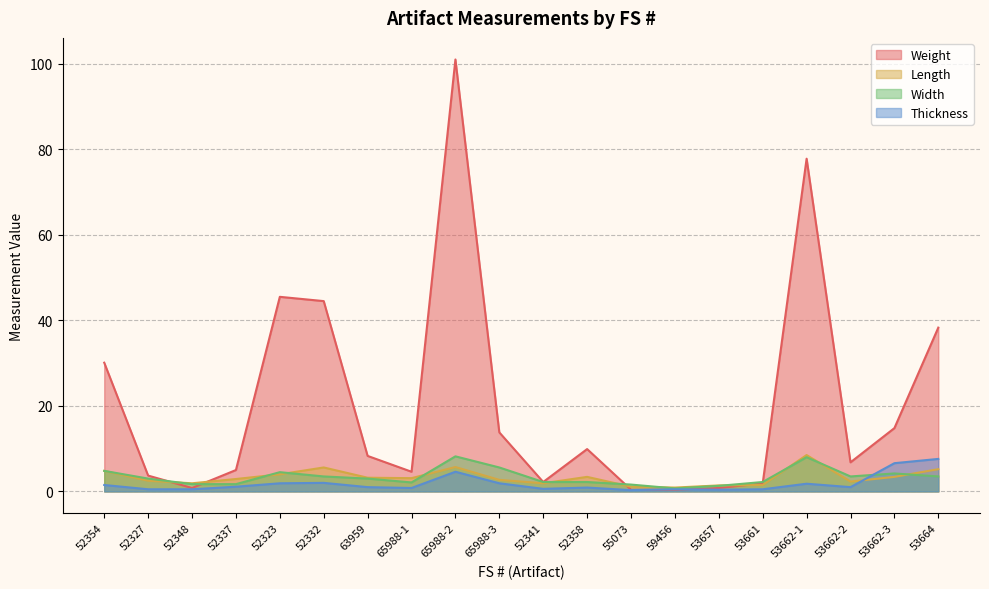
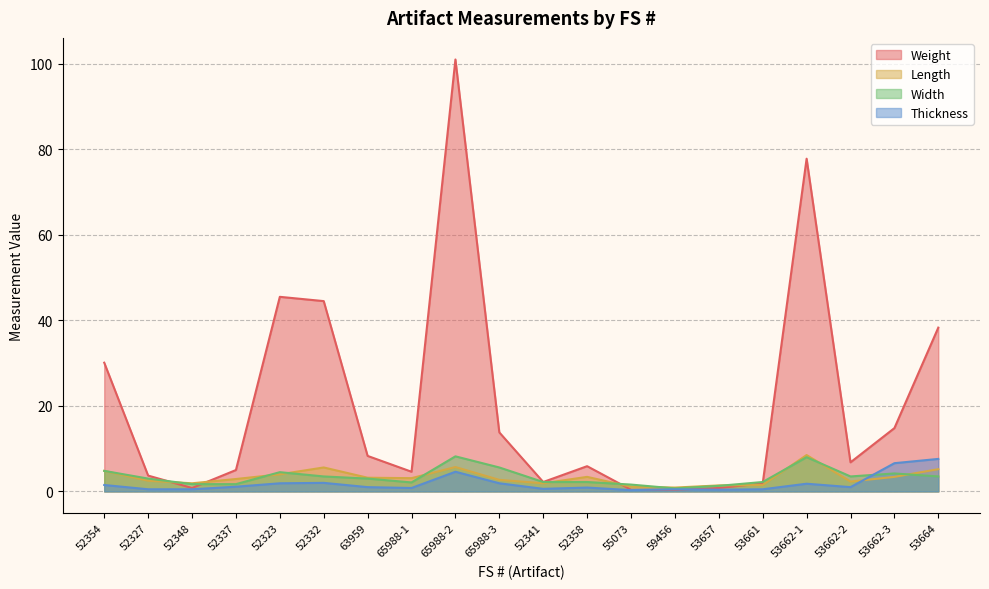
  {
    "Weight": {
      "52354": 30,
      "52327": 4,
      "52337": 5,
      "52323": 46,
      "52332": 45,
      "63959": 8,
      "65988-1": 5,
      "65988-2": 101,
      "65988-3": 14,
-     "52358": 10,
+     "52358": 6,
      "53662-1": 78,
      "53662-2": 7,
      "53662-3": 15,
      "53664": 38
    },
    "Length": {
      "52337": 3,
      "52332": 6,
      "65988-1": 3,
      "65988-2": 6,
      "65988-3": 3,
      "52358": 3,
      "53662-2": 2,
      "53662-3": 3,
      "53664": 5
    },
    "Width": {
      "52337": 2,
      "52332": 4,
      "65988-1": 2,
      "65988-2": 8,
      "65988-3": 6,
      "52358": 2,
      "53662-2": 4,
      "53662-3": 4,
      "53664": 4
    },
    "Thickness": {
      "52354": 2,
      "52327": 1,
      "52337": 1,
      "52323": 2,
      "52332": 2,
      "63959": 1,
      "65988-1": 1,
      "65988-2": 5,
      "65988-3": 2,
      "52341": 1,
      "52358": 1,
      "53661": 1,
      "53662-1": 2,
      "53662-2": 1,
      "53662-3": 7,
      "53664": 8
    }
  }
